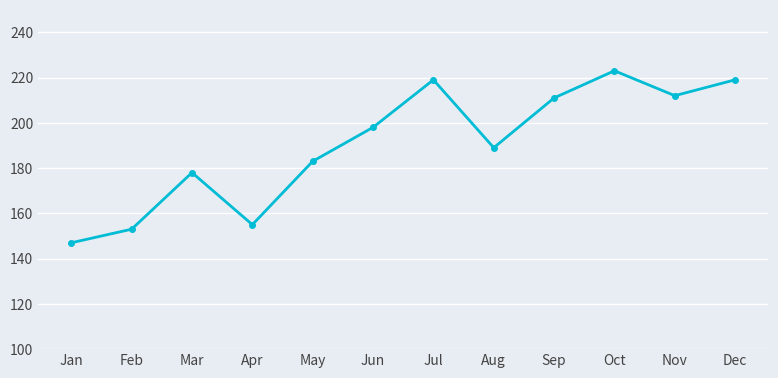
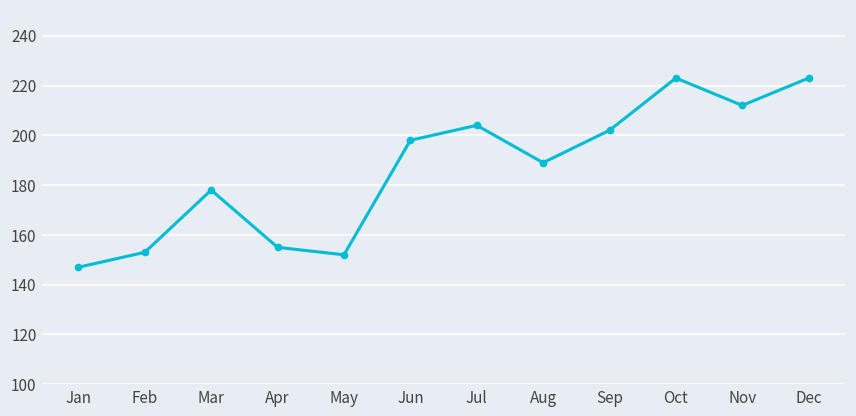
  {
    "Jan": 147,
    "Feb": 153,
    "Mar": 178,
    "Apr": 155,
-   "May": 183,
+   "May": 152,
    "Jun": 198,
-   "Jul": 219,
+   "Jul": 204,
    "Aug": 189,
-   "Sep": 211,
+   "Sep": 202,
    "Oct": 223,
    "Nov": 212,
-   "Dec": 219
+   "Dec": 223
  }
